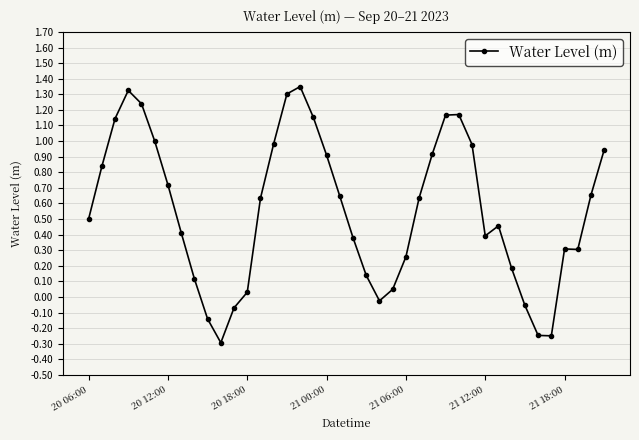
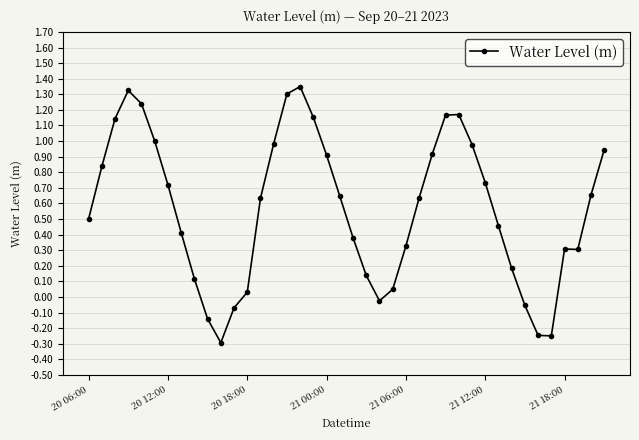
  {
    "20 06:00": 0.50,
    "20 12:00": 0.72,
    "20 18:00": 0.03,
    "21 00:00": 0.91,
-   "21 06:00": 0.26,
-   "21 12:00": 0.39,
+   "21 06:00": 0.33,
+   "21 12:00": 0.73,
    "21 18:00": 0.31
  }
